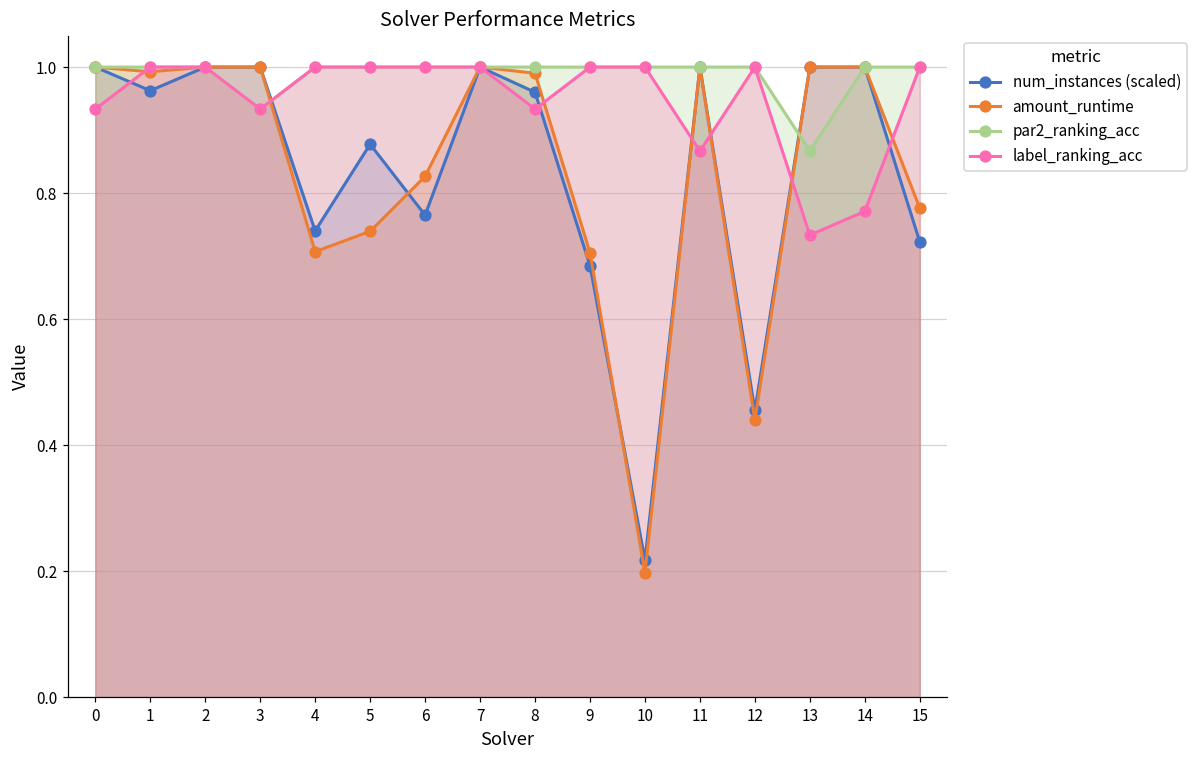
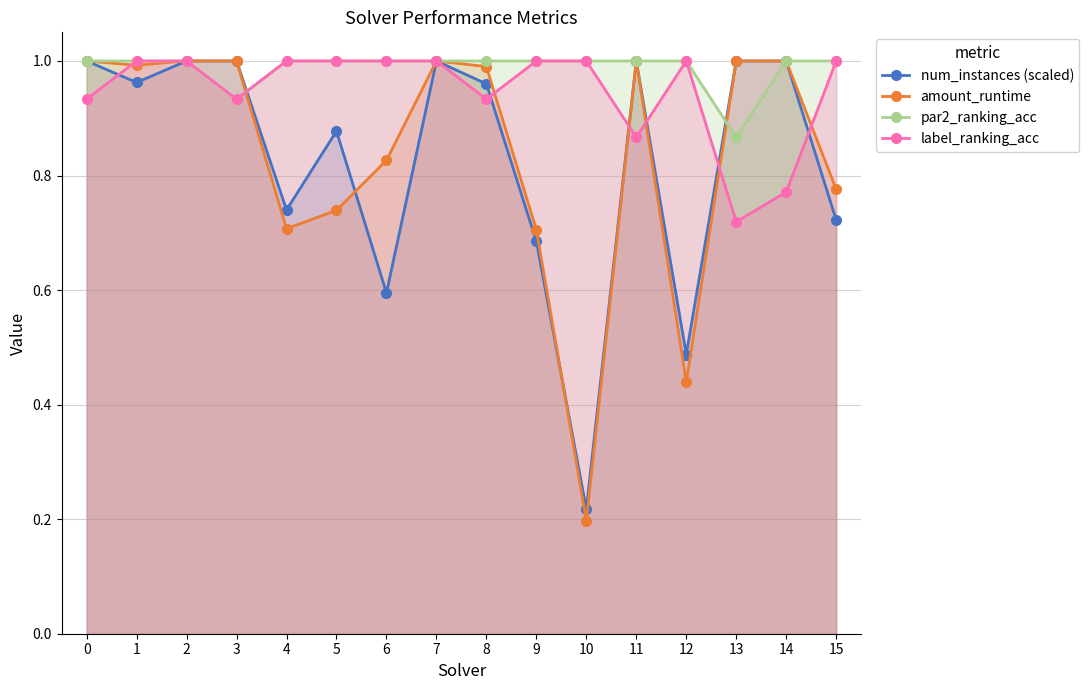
  {
    "num_instances (scaled)": {
      "1": 0.96,
      "4": 0.74,
      "5": 0.88,
-     "6": 0.77,
+     "6": 0.60,
      "8": 0.96,
      "9": 0.69,
      "10": 0.22,
-     "12": 0.46,
+     "12": 0.49,
      "15": 0.72
    },
    "amount_runtime": {
      "1": 0.99,
      "4": 0.71,
      "5": 0.74,
      "6": 0.83,
      "8": 0.99,
      "9": 0.71,
      "10": 0.20,
      "12": 0.44,
      "15": 0.78
    },
    "par2_ranking_acc": {
      "8": 1.00,
      "13": 0.87
    },
    "label_ranking_acc": {
      "0": 0.93,
      "8": 0.93,
      "11": 0.87,
-     "13": 0.73,
+     "13": 0.72,
      "14": 0.77
    }
  }
